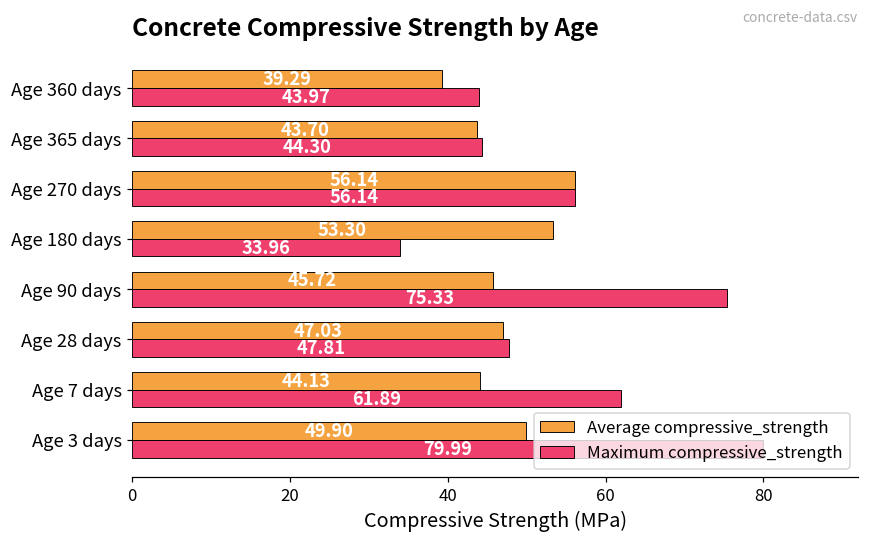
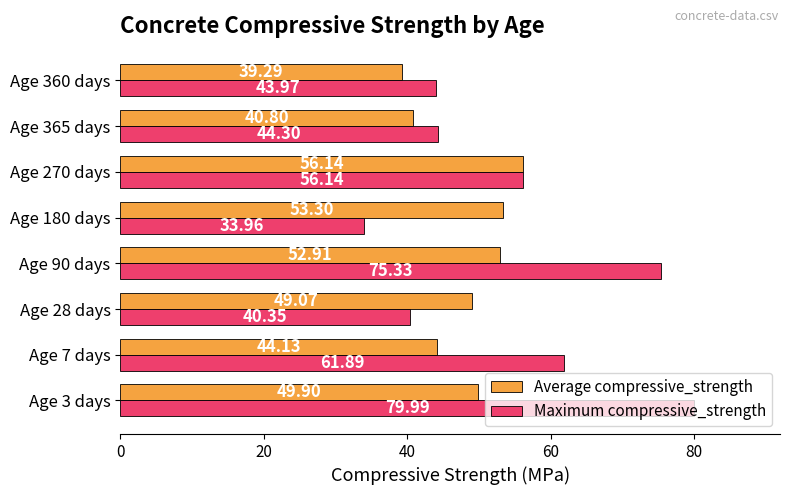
  {
    "Average compressive_strength": {
      "Age 360 days": 39.29,
-     "Age 365 days": 43.70,
+     "Age 365 days": 40.80,
      "Age 270 days": 56.14,
      "Age 180 days": 53.30,
-     "Age 90 days": 45.72,
-     "Age 28 days": 47.03,
+     "Age 90 days": 52.91,
+     "Age 28 days": 49.07,
      "Age 7 days": 44.13,
      "Age 3 days": 49.90
    },
    "Maximum compressive_strength": {
      "Age 360 days": 43.97,
      "Age 365 days": 44.30,
      "Age 270 days": 56.14,
      "Age 180 days": 33.96,
      "Age 90 days": 75.33,
-     "Age 28 days": 47.81,
+     "Age 28 days": 40.35,
      "Age 7 days": 61.89
    }
  }
